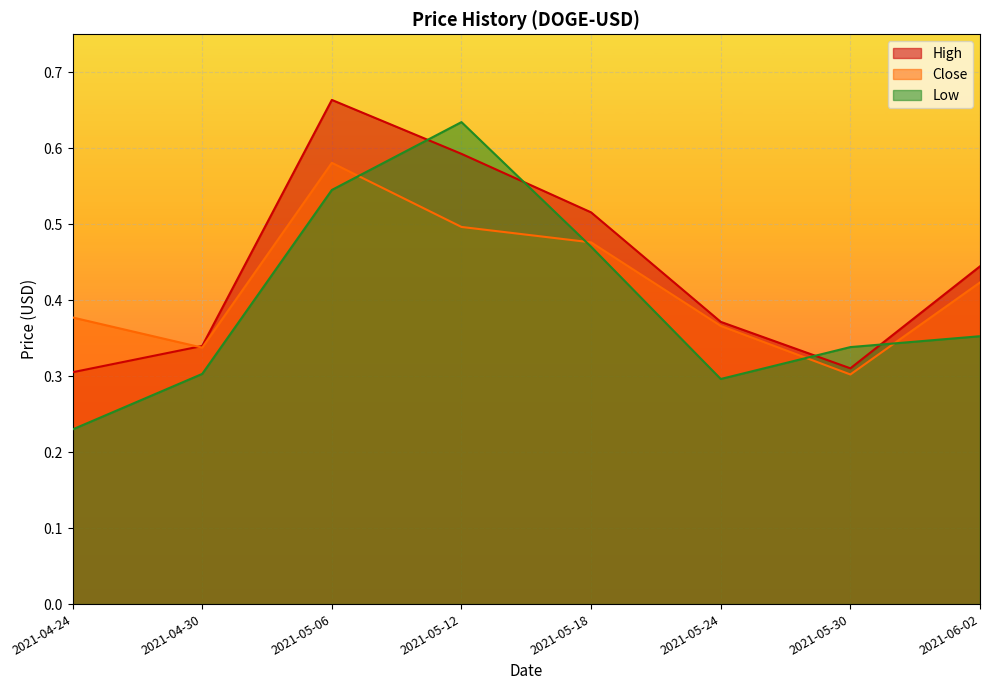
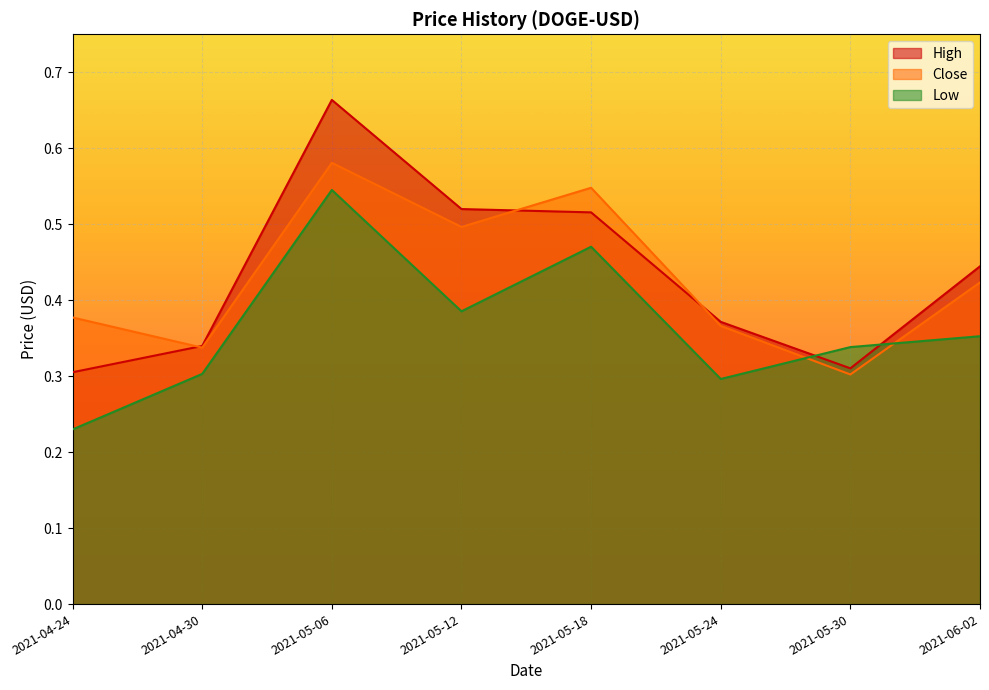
  {
    "High": {
      "2021-04-24": 0.31,
      "2021-05-06": 0.66,
-     "2021-05-12": 0.59,
+     "2021-05-12": 0.52,
      "2021-05-18": 0.52,
      "2021-05-24": 0.37,
      "2021-05-30": 0.31,
      "2021-06-02": 0.44
    },
    "Close": {
      "2021-04-24": 0.38,
      "2021-05-06": 0.58,
      "2021-05-12": 0.50,
-     "2021-05-18": 0.48,
+     "2021-05-18": 0.55,
      "2021-05-24": 0.37,
      "2021-05-30": 0.30,
      "2021-06-02": 0.42
    },
    "Low": {
      "2021-04-24": 0.23,
      "2021-04-30": 0.30,
      "2021-05-06": 0.55,
-     "2021-05-12": 0.63,
+     "2021-05-12": 0.39,
      "2021-05-18": 0.47,
      "2021-05-24": 0.30,
      "2021-05-30": 0.34,
      "2021-06-02": 0.35
    }
  }
